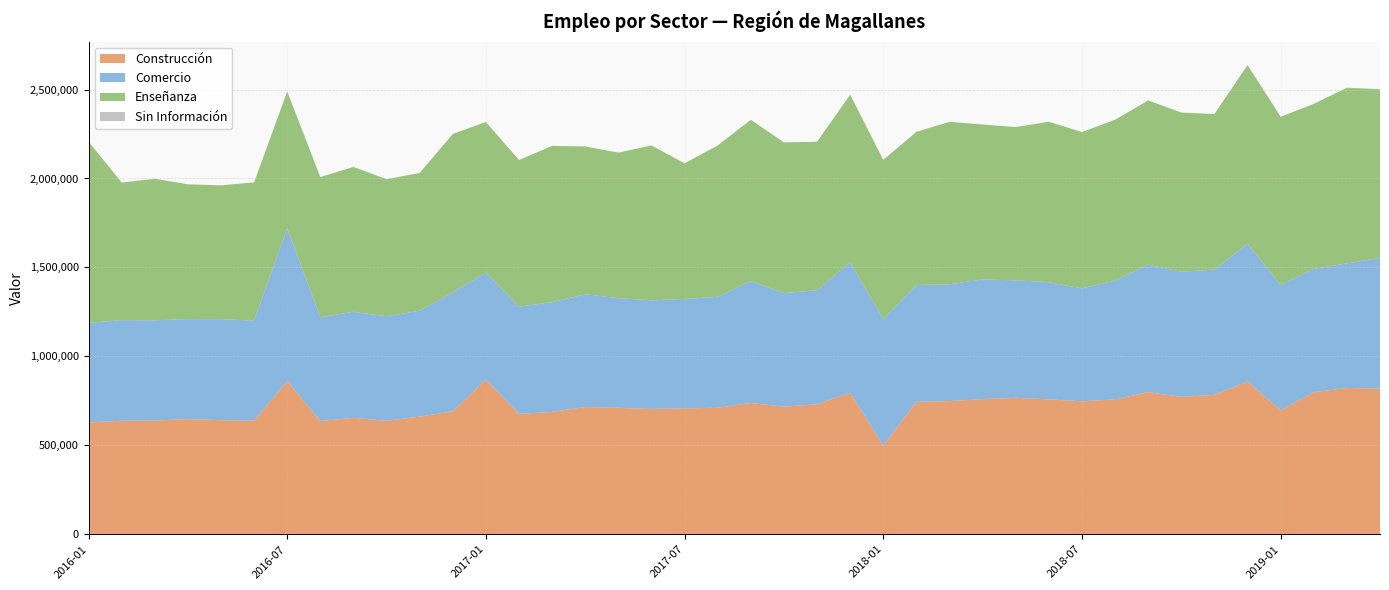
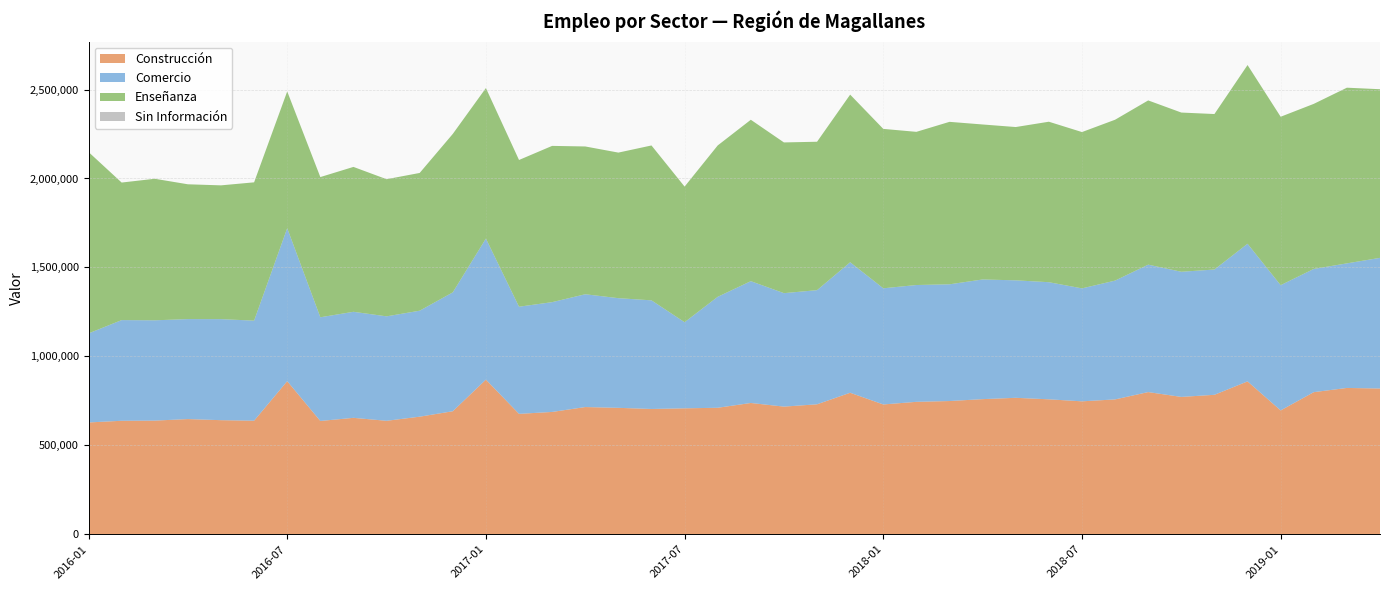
  {
    "Construcción": {
      "2016-01": "630,000",
      "2016-07": "860,000",
      "2017-01": "870,000",
      "2017-07": "710,000",
-     "2018-01": "500,000",
+     "2018-01": "730,000",
      "2018-07": "750,000",
      "2019-01": "700,000"
    },
    "Comercio": {
-     "2016-01": "560,000",
+     "2016-01": "500,000",
      "2016-07": "860,000",
-     "2017-01": "600,000",
-     "2017-07": "610,000",
-     "2018-01": "710,000",
+     "2017-01": "790,000",
+     "2017-07": "480,000",
+     "2018-01": "650,000",
      "2018-07": "630,000",
      "2019-01": "700,000"
    }
  }
